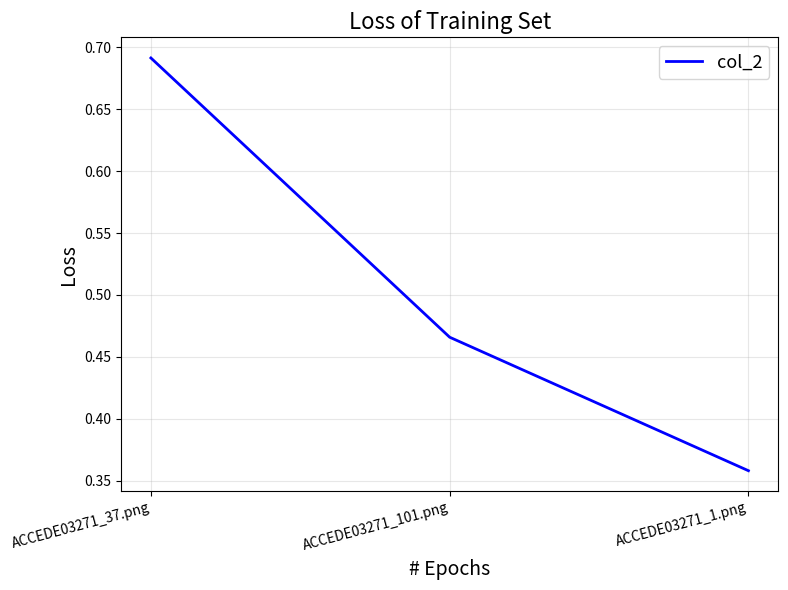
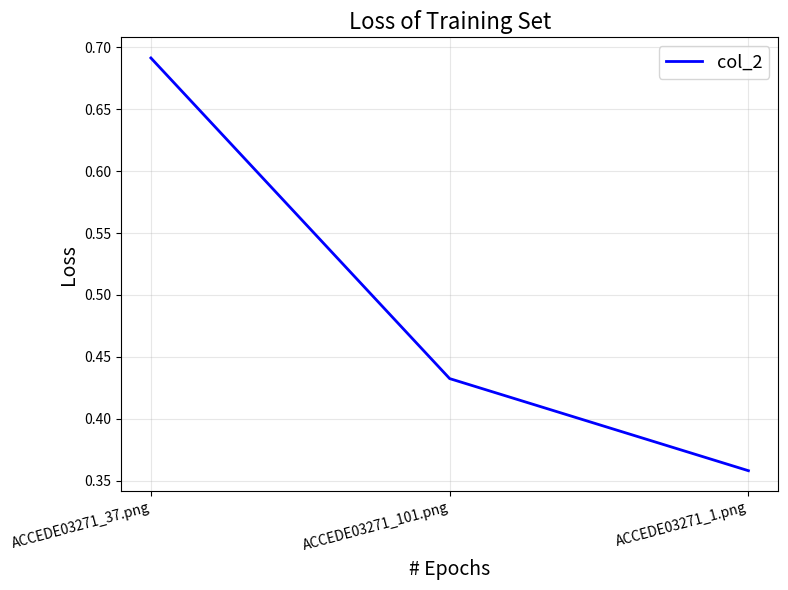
  {
    "ACCEDE03271_37.png": 0.691,
-   "ACCEDE03271_101.png": 0.466,
+   "ACCEDE03271_101.png": 0.432,
    "ACCEDE03271_1.png": 0.358
  }
